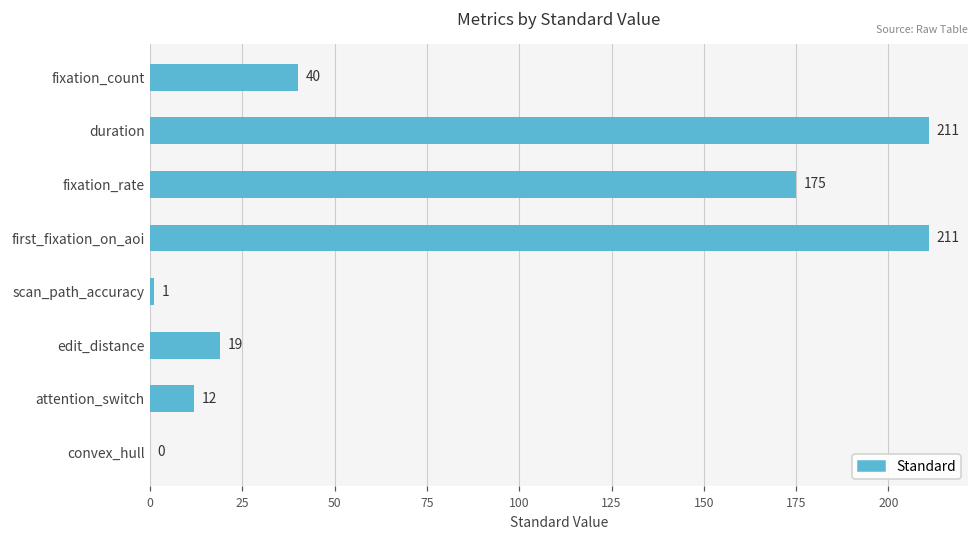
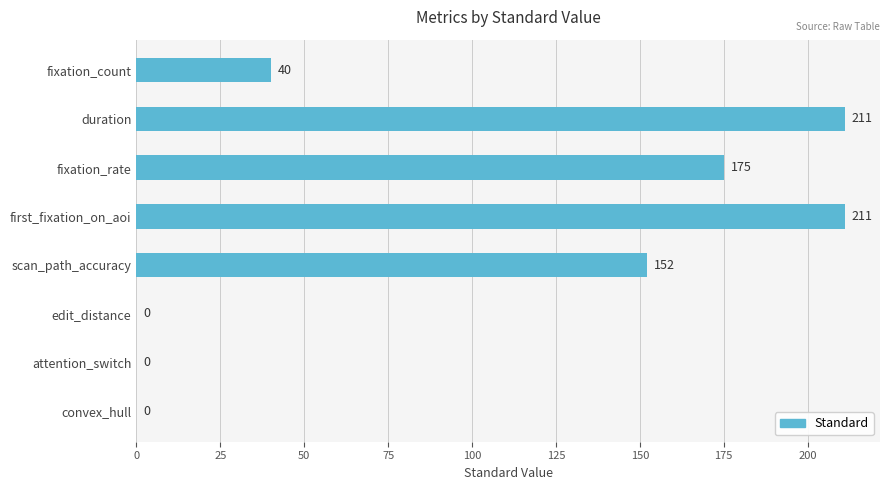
  {
    "fixation_count": 40,
    "duration": 211,
    "fixation_rate": 175,
    "first_fixation_on_aoi": 211,
-   "scan_path_accuracy": 1,
-   "edit_distance": 19,
-   "attention_switch": 12,
+   "scan_path_accuracy": 152,
+   "edit_distance": 0,
+   "attention_switch": 0,
    "convex_hull": 0
  }
